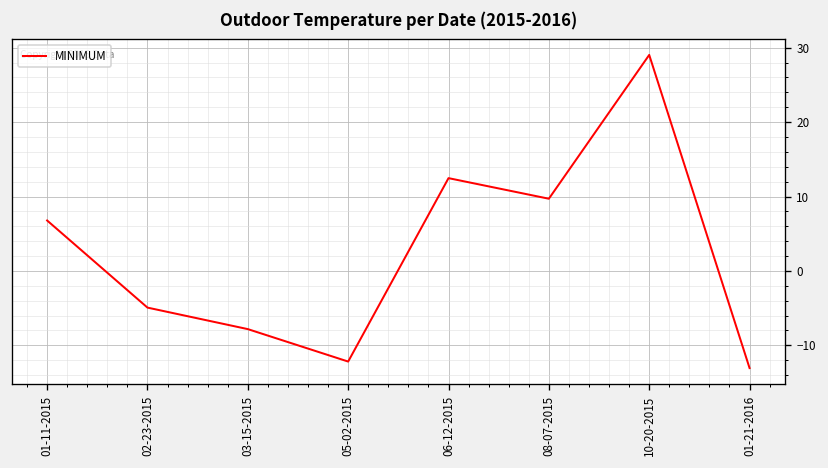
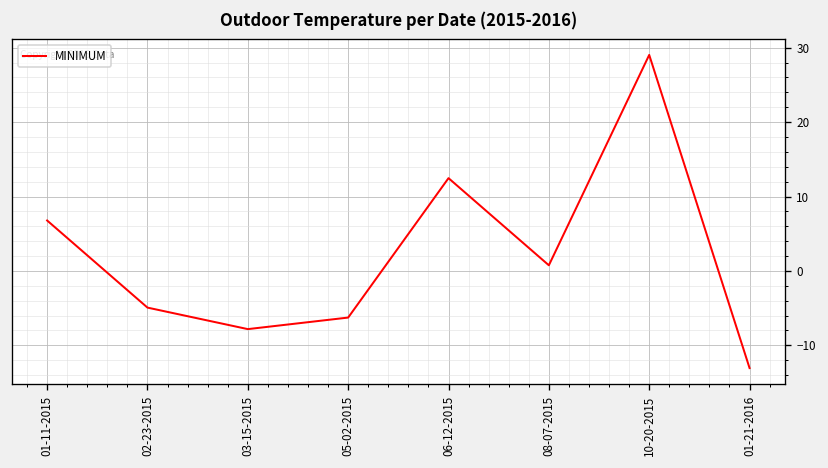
  {
    "01-11-2015": 7,
    "02-23-2015": -5,
    "03-15-2015": -8,
-   "05-02-2015": -12,
+   "05-02-2015": -6,
    "06-12-2015": 12,
-   "08-07-2015": 10,
+   "08-07-2015": 1,
    "10-20-2015": 29,
    "01-21-2016": -13
  }
